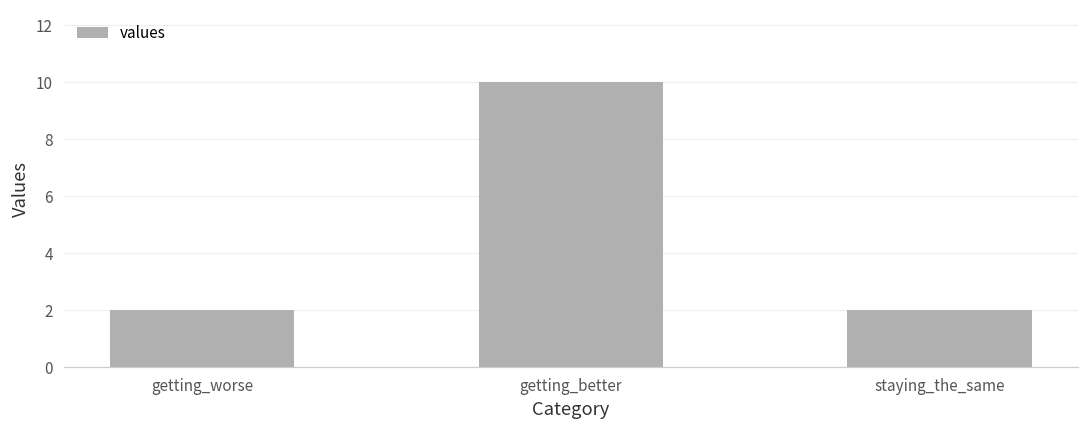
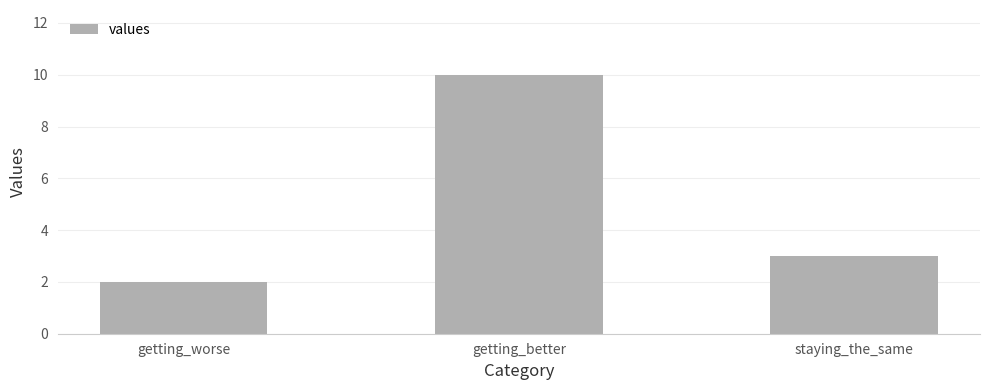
  {
    "getting_worse": 2,
    "getting_better": 10,
-   "staying_the_same": 2
+   "staying_the_same": 3
  }
